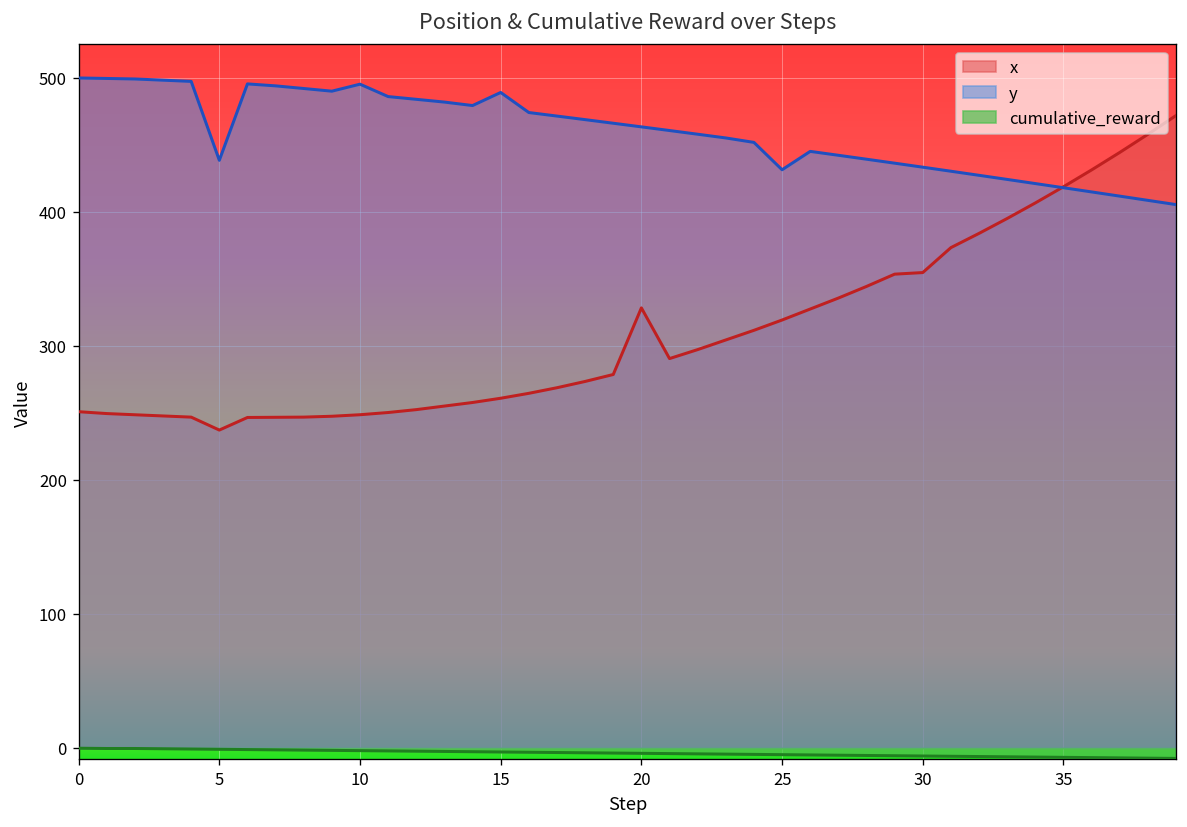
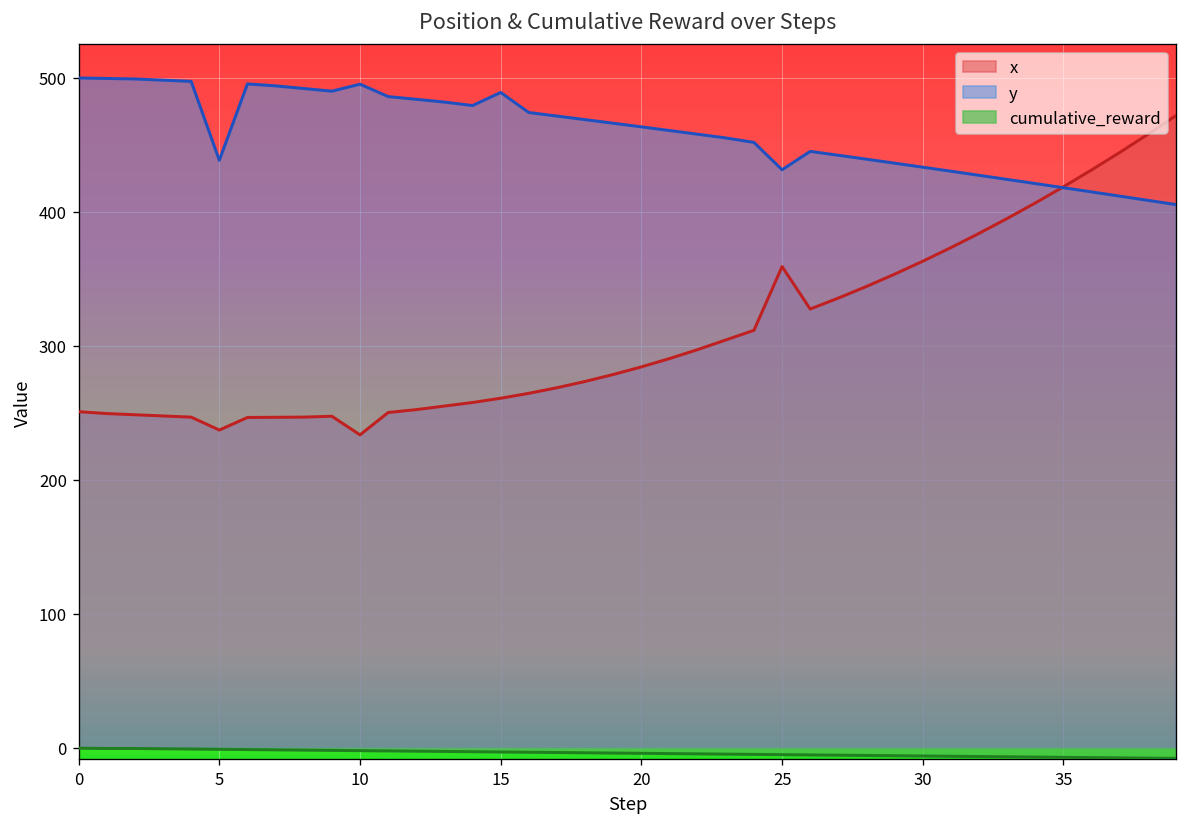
  {
    "x": {
      "0": 251,
      "5": 237,
-     "10": 249,
+     "10": 233,
      "15": 261,
-     "20": 328,
-     "25": 319,
-     "30": 355
+     "20": 284,
+     "25": 359,
+     "30": 363
    },
    "y": {
      "0": 500,
      "5": 438,
      "10": 495,
      "15": 489,
      "20": 463,
      "25": 431,
      "30": 433
    }
  }
